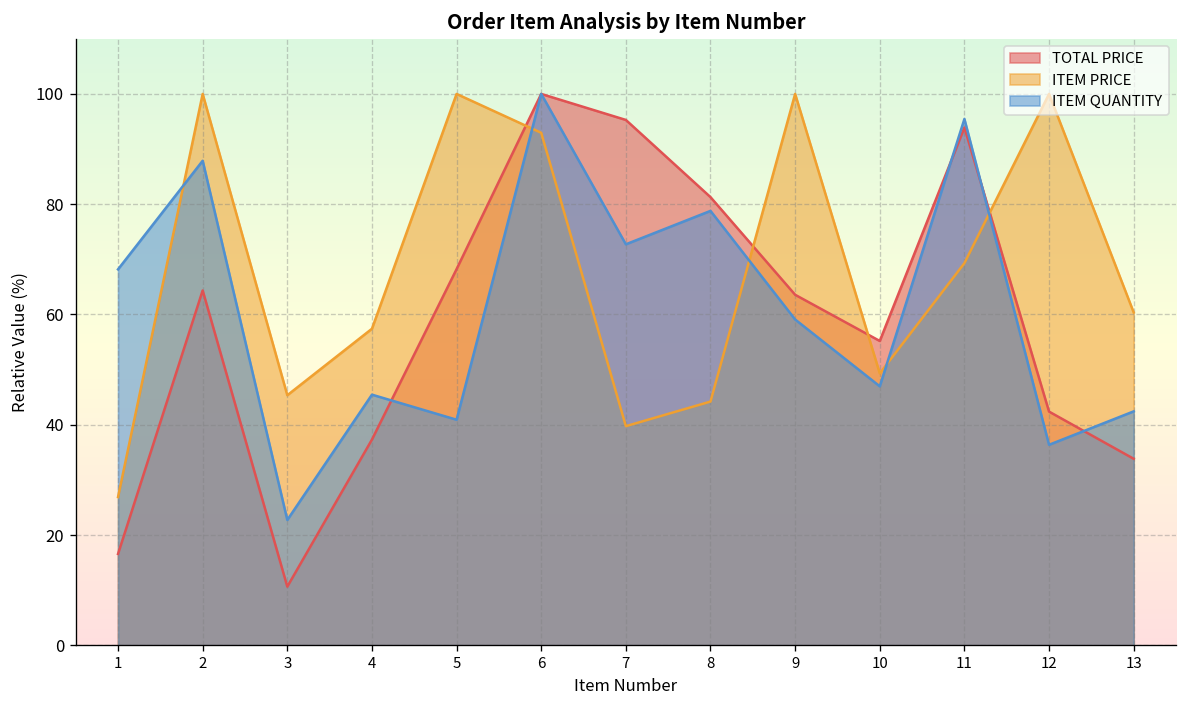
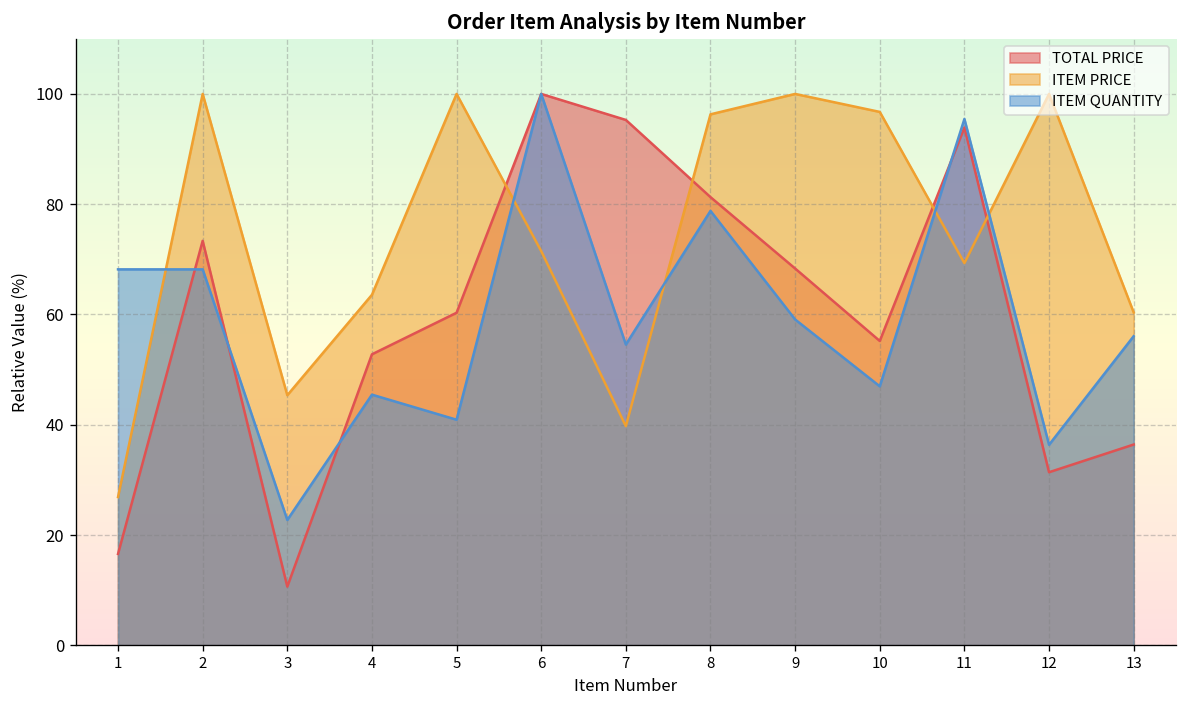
  {
    "TOTAL PRICE": {
      "1": 17,
-     "2": 64,
+     "2": 73,
      "3": 11,
-     "4": 37,
-     "5": 68,
+     "4": 53,
+     "5": 60,
      "7": 95,
      "8": 81,
-     "9": 64,
+     "9": 68,
      "10": 55,
      "11": 94,
-     "12": 42,
-     "13": 34
+     "12": 31,
+     "13": 36
    },
    "ITEM PRICE": {
      "1": 27,
      "2": 100,
      "3": 45,
-     "4": 57,
+     "4": 64,
      "5": 100,
-     "6": 93,
+     "6": 71,
      "7": 40,
-     "8": 44,
+     "8": 96,
      "9": 100,
-     "10": 49,
+     "10": 97,
      "11": 69,
      "13": 60
    },
    "ITEM QUANTITY": {
      "1": 68,
-     "2": 88,
+     "2": 68,
      "3": 23,
      "4": 45,
      "5": 41,
-     "7": 73,
+     "7": 55,
      "8": 79,
      "9": 59,
      "10": 47,
      "11": 95,
      "12": 36,
-     "13": 42
+     "13": 56
    }
  }
